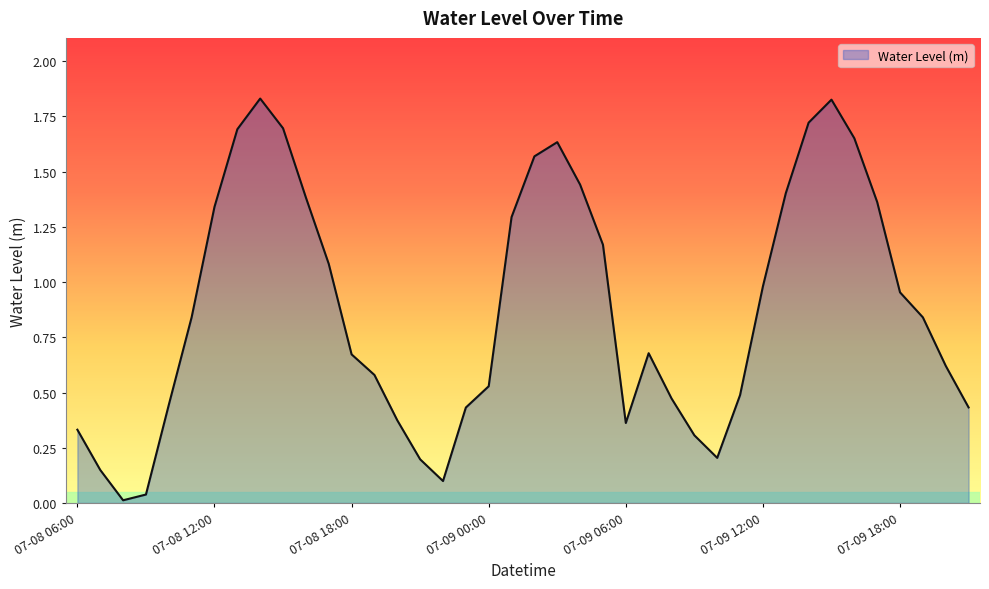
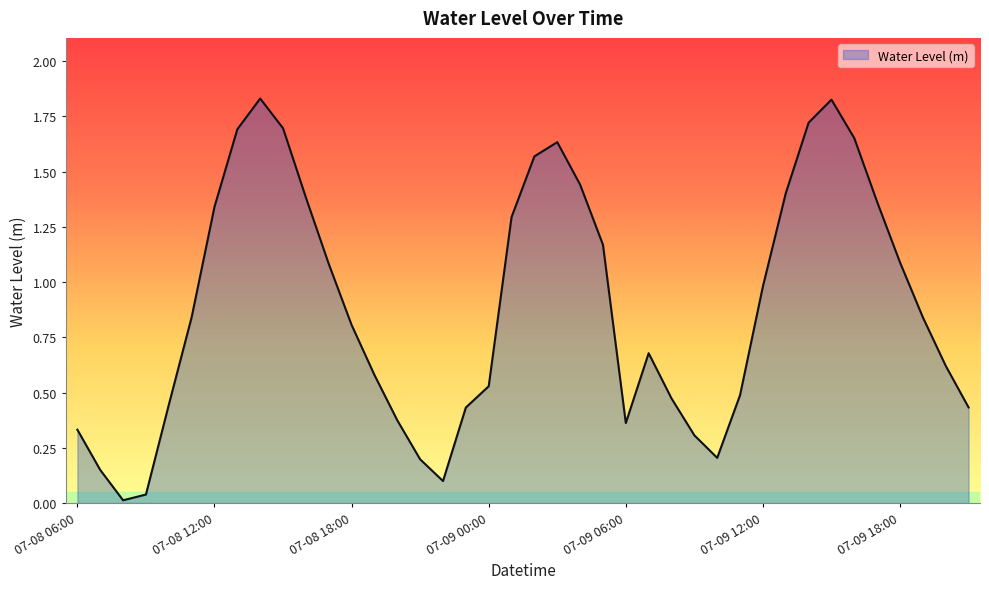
  {
    "07-08 06:00": 0.33,
    "07-08 12:00": 1.34,
-   "07-08 18:00": 0.67,
+   "07-08 18:00": 0.81,
    "07-09 00:00": 0.53,
    "07-09 06:00": 0.36,
    "07-09 12:00": 0.98,
-   "07-09 18:00": 0.95
+   "07-09 18:00": 1.09
  }
